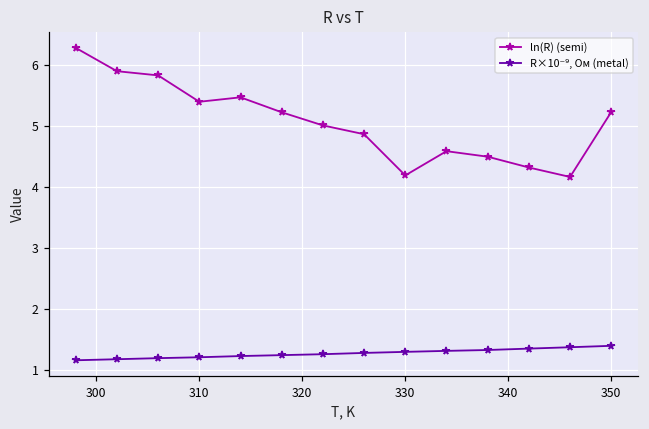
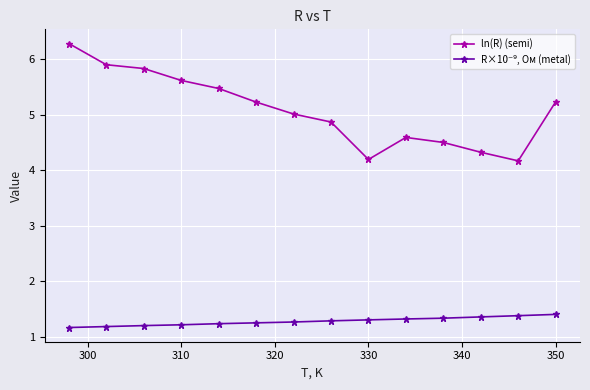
  {
    "ln(R) (semi)": {
-     "310": 5.4,
+     "310": 5.6,
      "330": 4.2,
      "350": 5.2
    },
    "R×10⁻⁹, Ом (metal)": {
      "310": 1.2,
      "330": 1.3,
      "350": 1.4
    }
  }
